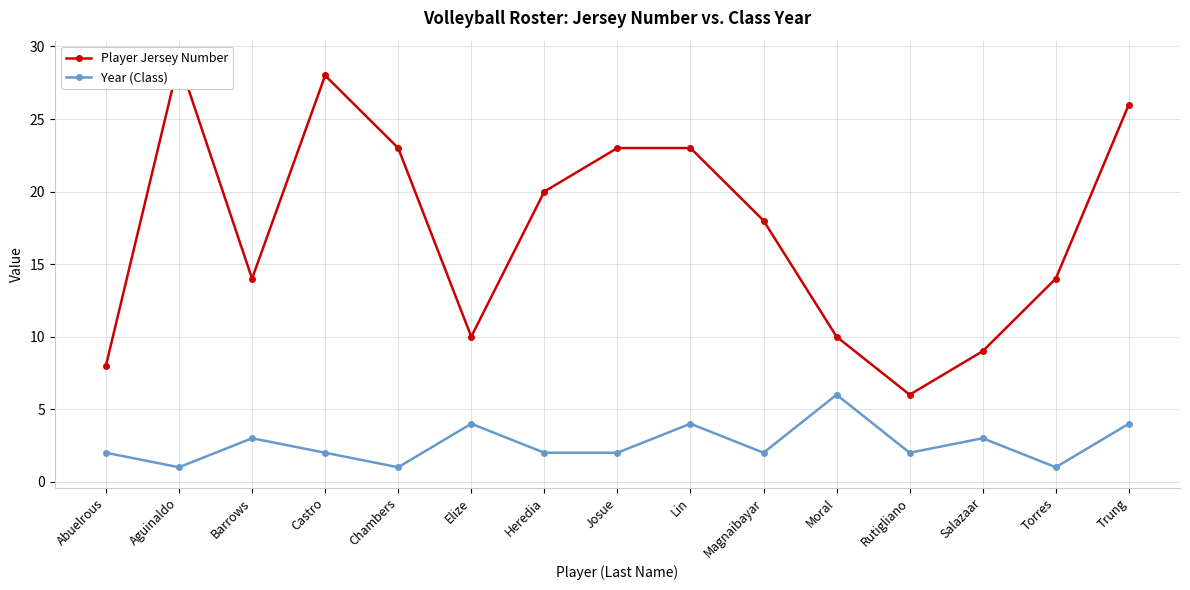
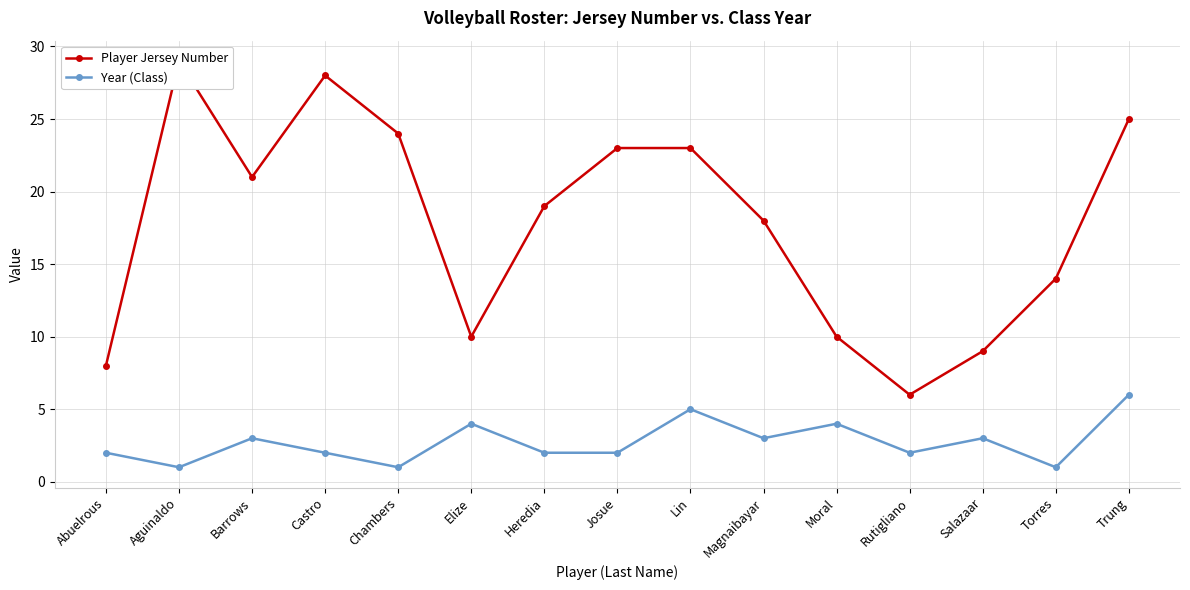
  {
    "Player Jersey Number": {
      "Abuelrous": 8,
-     "Barrows": 14,
+     "Barrows": 21,
      "Castro": 28,
-     "Chambers": 23,
+     "Chambers": 24,
      "Elize": 10,
-     "Heredia": 20,
+     "Heredia": 19,
      "Josue": 23,
      "Lin": 23,
      "Magnaibayar": 18,
      "Moral": 10,
      "Rutigliano": 6,
      "Salazaar": 9,
      "Torres": 14,
-     "Trung": 26
+     "Trung": 25
    },
    "Year (Class)": {
      "Abuelrous": 2,
      "Aguinaldo": 1,
      "Barrows": 3,
      "Castro": 2,
      "Chambers": 1,
      "Elize": 4,
      "Heredia": 2,
      "Josue": 2,
-     "Lin": 4,
-     "Magnaibayar": 2,
-     "Moral": 6,
+     "Lin": 5,
+     "Magnaibayar": 3,
+     "Moral": 4,
      "Rutigliano": 2,
      "Salazaar": 3,
      "Torres": 1,
-     "Trung": 4
+     "Trung": 6
    }
  }
